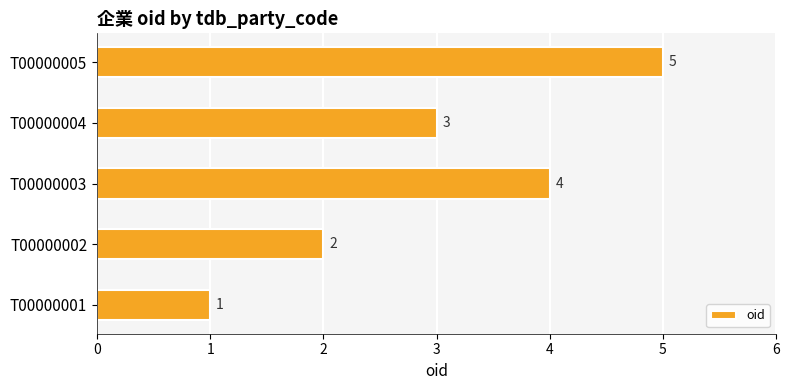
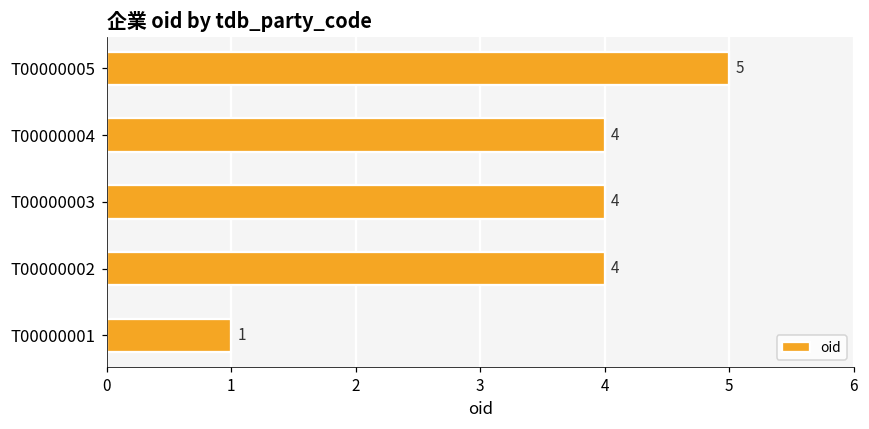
  {
    "T00000005": 5,
-   "T00000004": 3,
+   "T00000004": 4,
    "T00000003": 4,
-   "T00000002": 2,
+   "T00000002": 4,
    "T00000001": 1
  }
